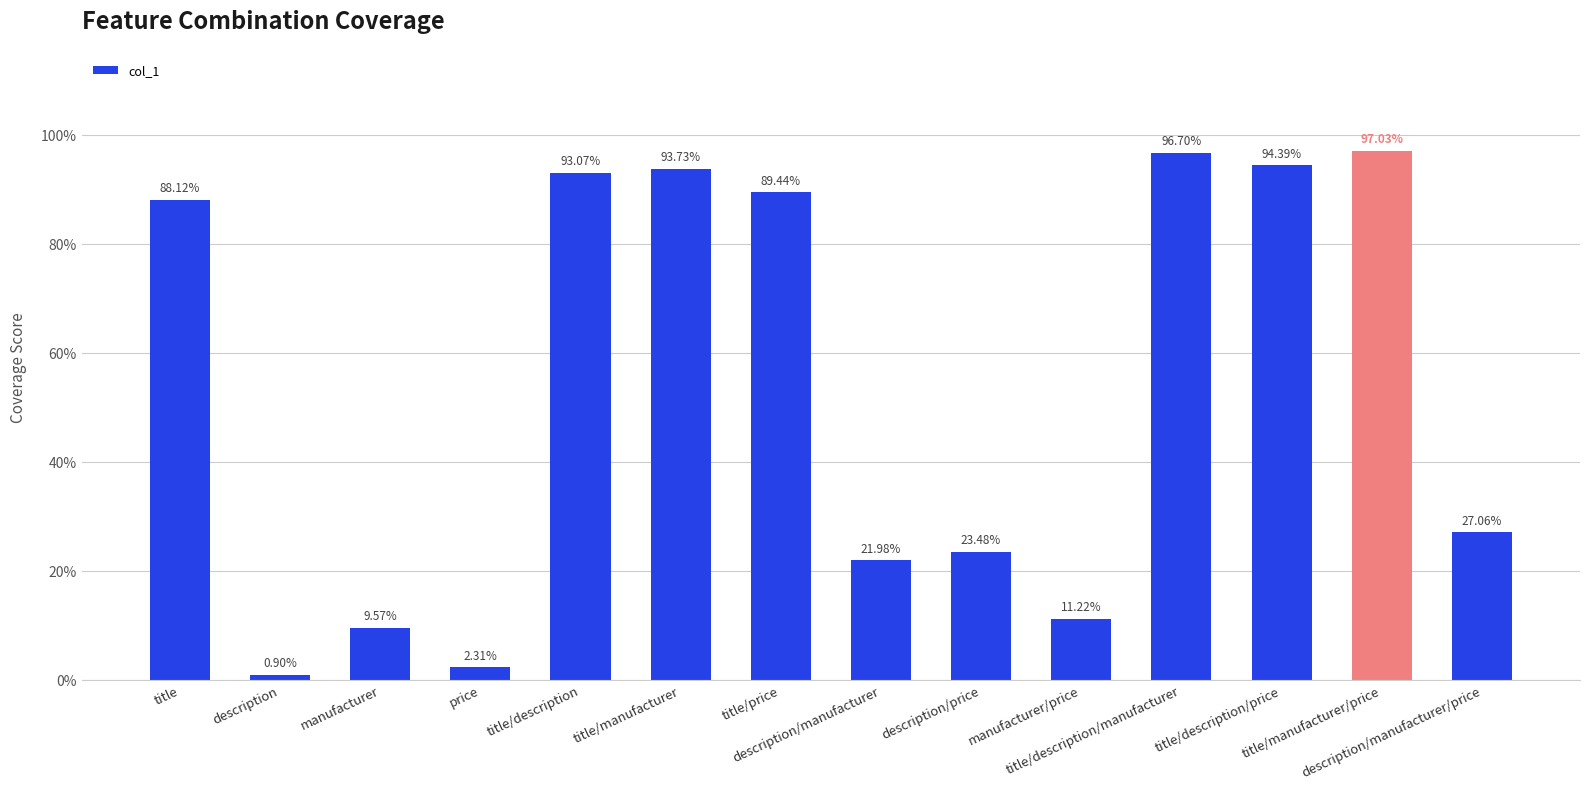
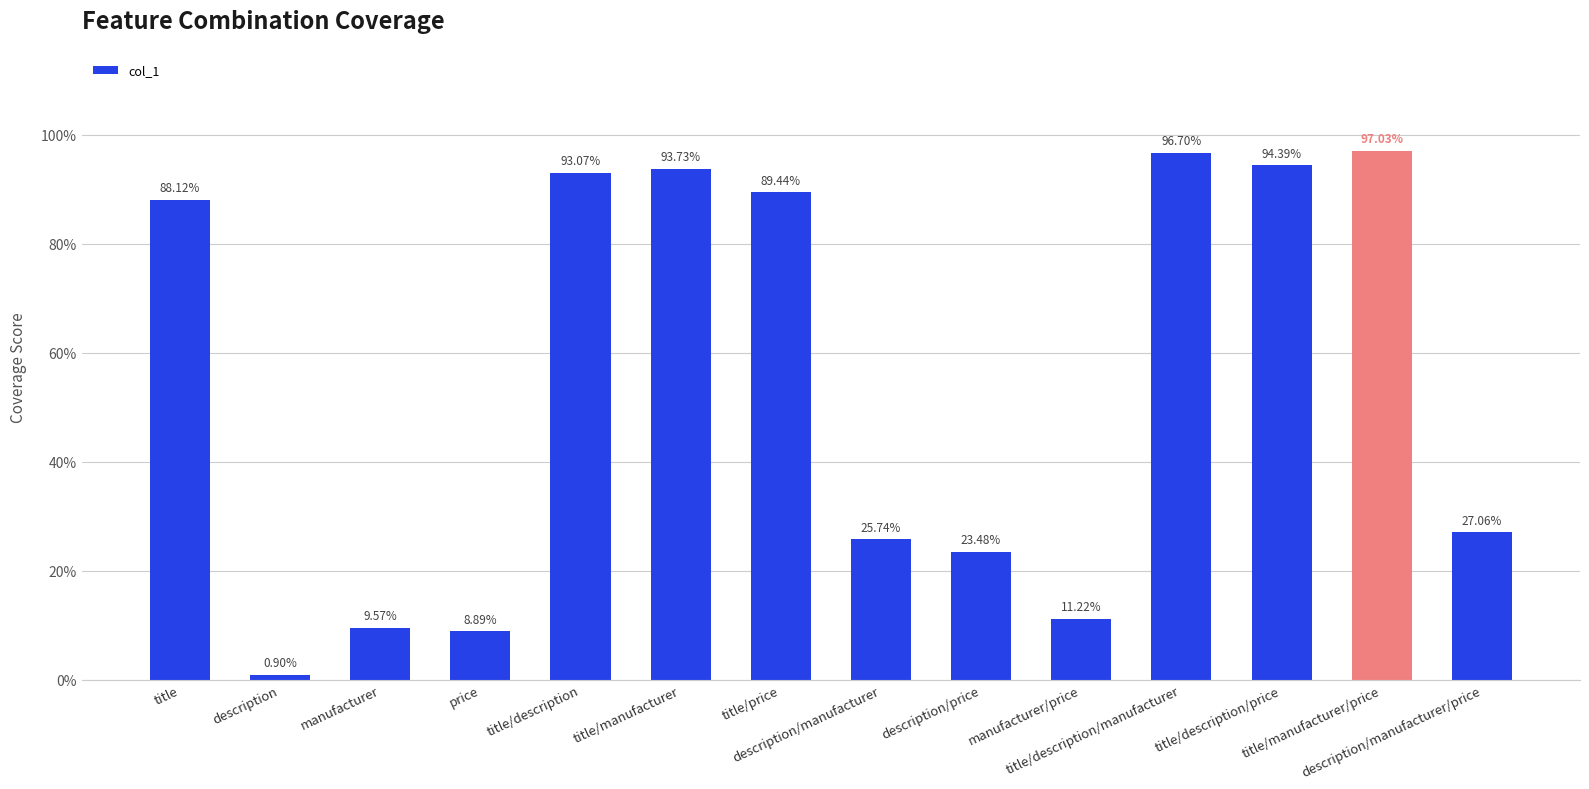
  {
    "title": "88.12%",
    "description": "0.90%",
    "manufacturer": "9.57%",
-   "price": "2.31%",
+   "price": "8.89%",
    "title/description": "93.07%",
    "title/manufacturer": "93.73%",
    "title/price": "89.44%",
-   "description/manufacturer": "21.98%",
+   "description/manufacturer": "25.74%",
    "description/price": "23.48%",
    "manufacturer/price": "11.22%",
    "title/description/manufacturer": "96.70%",
    "title/description/price": "94.39%",
    "title/manufacturer/price": "97.03%",
    "description/manufacturer/price": "27.06%"
  }
